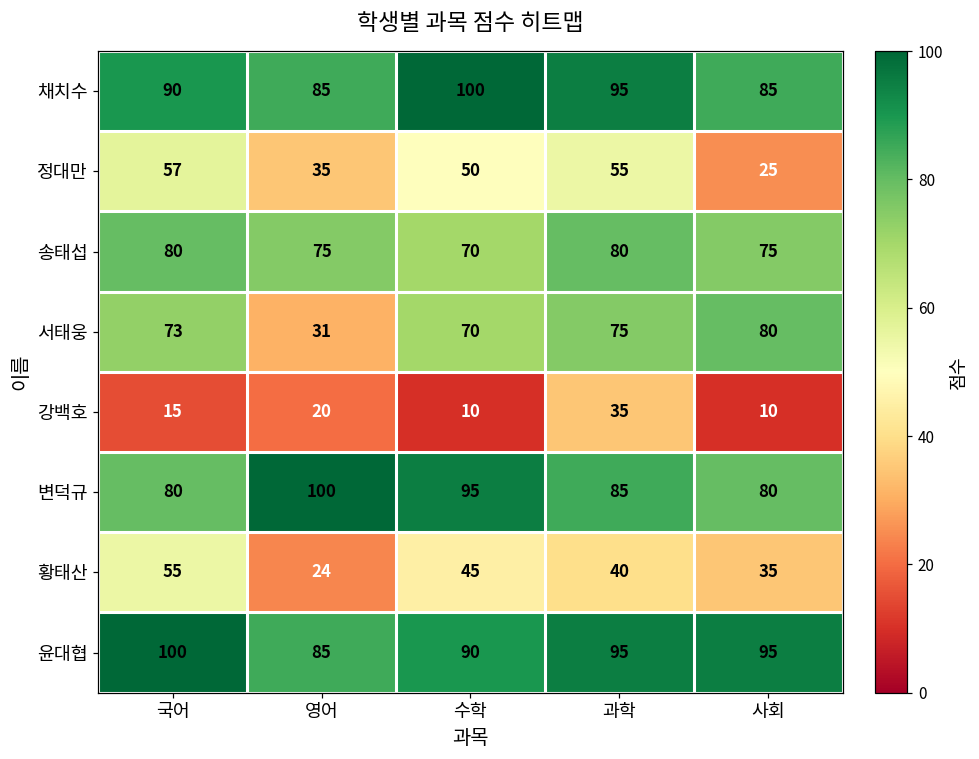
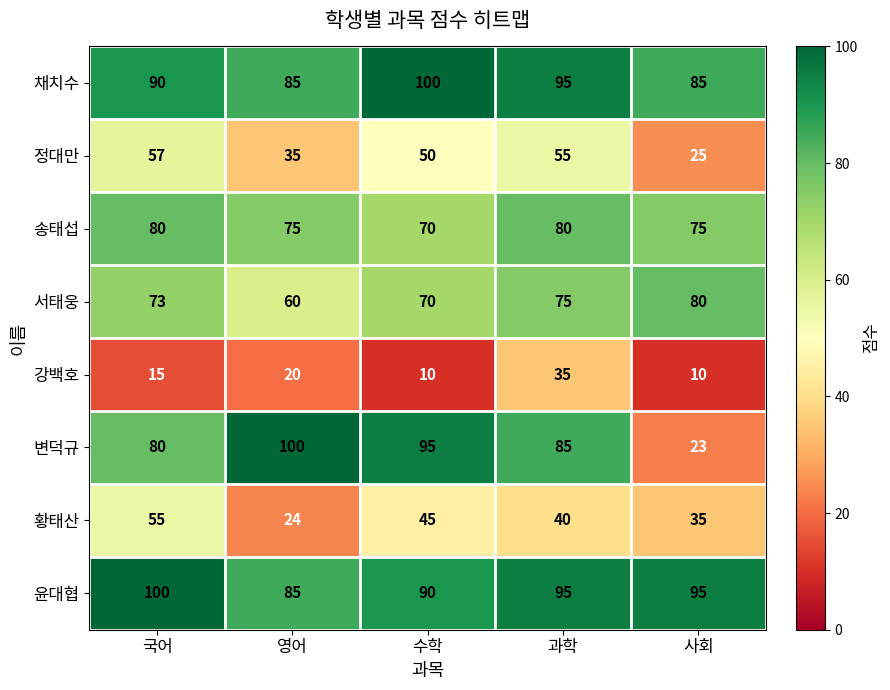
  {
    "채치수": {
      "국어": 90,
      "영어": 85,
      "수학": 100,
      "과학": 95,
      "사회": 85
    },
    "정대만": {
      "국어": 57,
      "영어": 35,
      "수학": 50,
      "과학": 55,
      "사회": 25
    },
    "송태섭": {
      "국어": 80,
      "영어": 75,
      "수학": 70,
      "과학": 80,
      "사회": 75
    },
    "서태웅": {
      "국어": 73,
-     "영어": 31,
+     "영어": 60,
      "수학": 70,
      "과학": 75,
      "사회": 80
    },
    "강백호": {
      "국어": 15,
      "영어": 20,
      "수학": 10,
      "과학": 35,
      "사회": 10
    },
    "변덕규": {
      "국어": 80,
      "영어": 100,
      "수학": 95,
      "과학": 85,
-     "사회": 80
+     "사회": 23
    },
    "황태산": {
      "국어": 55,
      "영어": 24,
      "수학": 45,
      "과학": 40,
      "사회": 35
    },
    "윤대협": {
      "국어": 100,
      "영어": 85,
      "수학": 90,
      "과학": 95,
      "사회": 95
    }
  }
